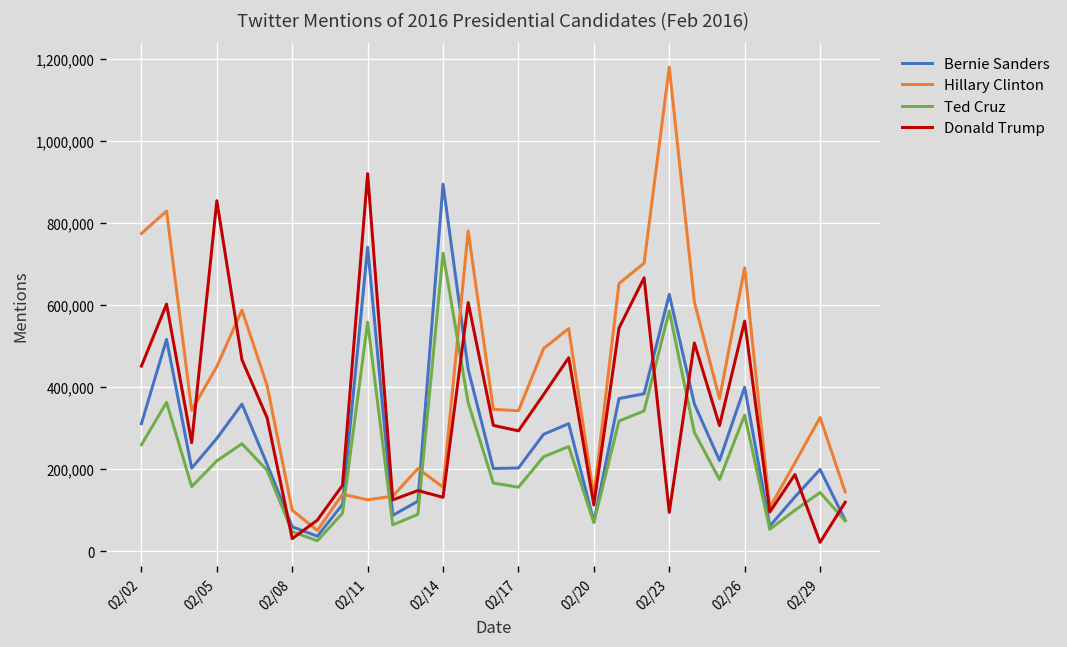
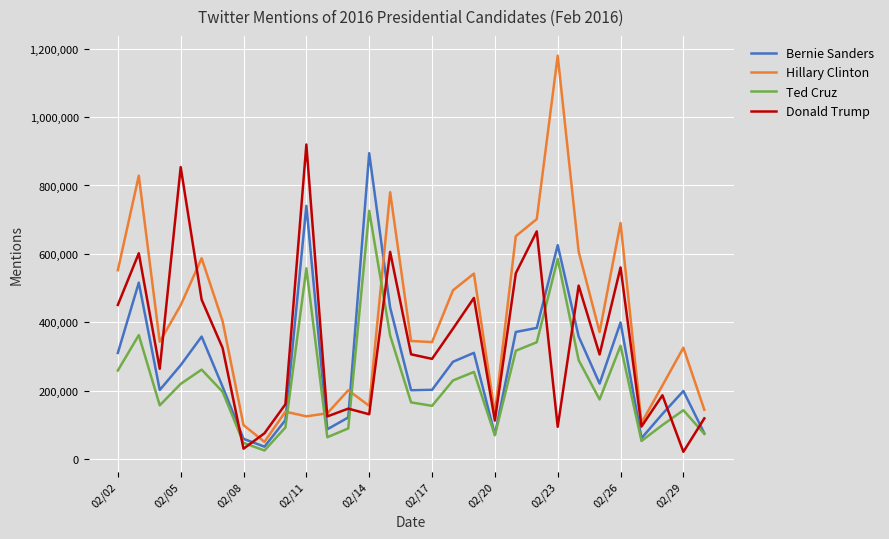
  {
    "Bernie Sanders": {
      "02/02": "310,000",
      "02/05": "270,000",
      "02/08": "60,000",
      "02/11": "740,000",
      "02/14": "890,000",
      "02/17": "200,000",
      "02/23": "630,000",
      "02/26": "400,000",
      "02/29": "200,000"
    },
    "Hillary Clinton": {
-     "02/02": "770,000",
+     "02/02": "550,000",
      "02/05": "450,000",
      "02/08": "100,000",
      "02/11": "130,000",
      "02/14": "160,000",
      "02/17": "340,000",
      "02/20": "130,000",
      "02/23": "1,180,000",
      "02/26": "690,000",
      "02/29": "330,000"
    },
    "Ted Cruz": {
      "02/02": "260,000",
      "02/05": "220,000",
      "02/08": "50,000",
      "02/11": "560,000",
      "02/14": "730,000",
      "02/17": "160,000",
      "02/23": "590,000",
      "02/26": "330,000",
      "02/29": "140,000"
    },
    "Donald Trump": {
      "02/02": "450,000",
      "02/05": "850,000",
      "02/08": "30,000",
      "02/11": "920,000",
      "02/14": "130,000",
      "02/17": "290,000",
      "02/20": "110,000",
      "02/23": "90,000",
      "02/26": "560,000",
      "02/29": "20,000"
    }
  }
